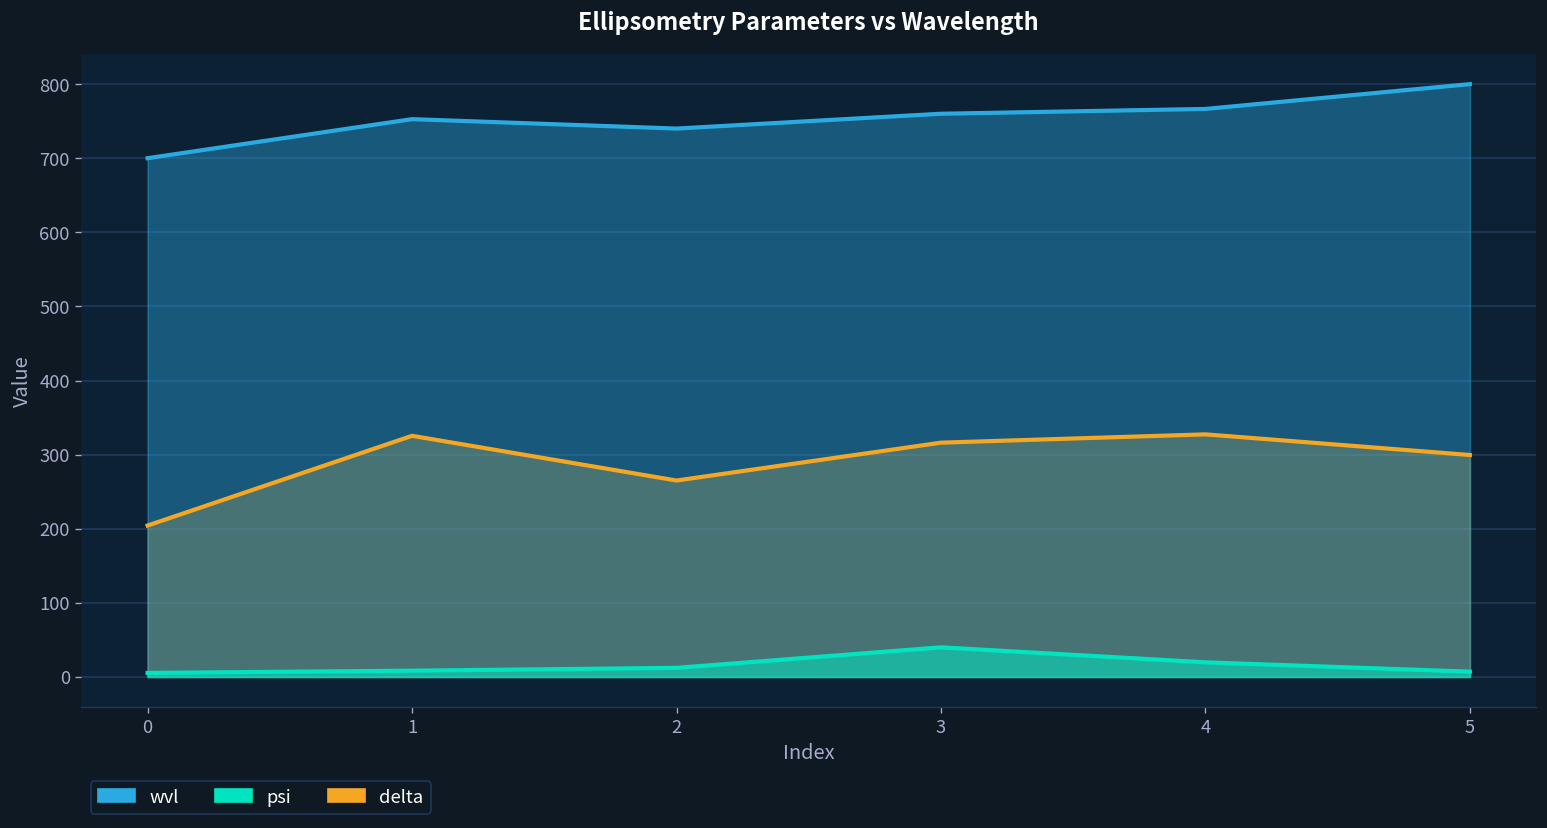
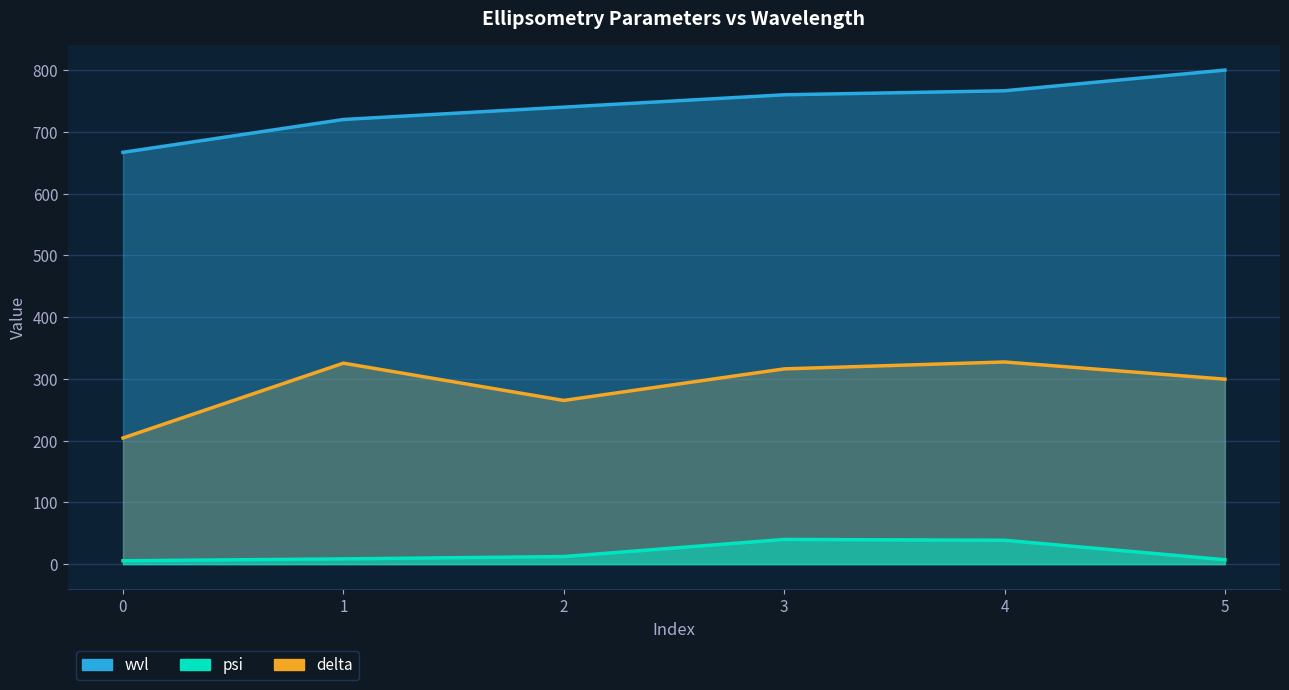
  {
    "delta": {
      "0": 200,
      "1": 330,
      "2": 270,
      "3": 320,
      "4": 330,
      "5": 300
    },
    "wvl": {
-     "0": 700,
-     "1": 750,
+     "0": 670,
+     "1": 720,
      "2": 740,
      "3": 760,
      "4": 770,
      "5": 800
    },
    "psi": {
      "0": 10,
      "1": 10,
      "2": 10,
      "3": 40,
-     "4": 20,
+     "4": 40,
      "5": 10
    }
  }
